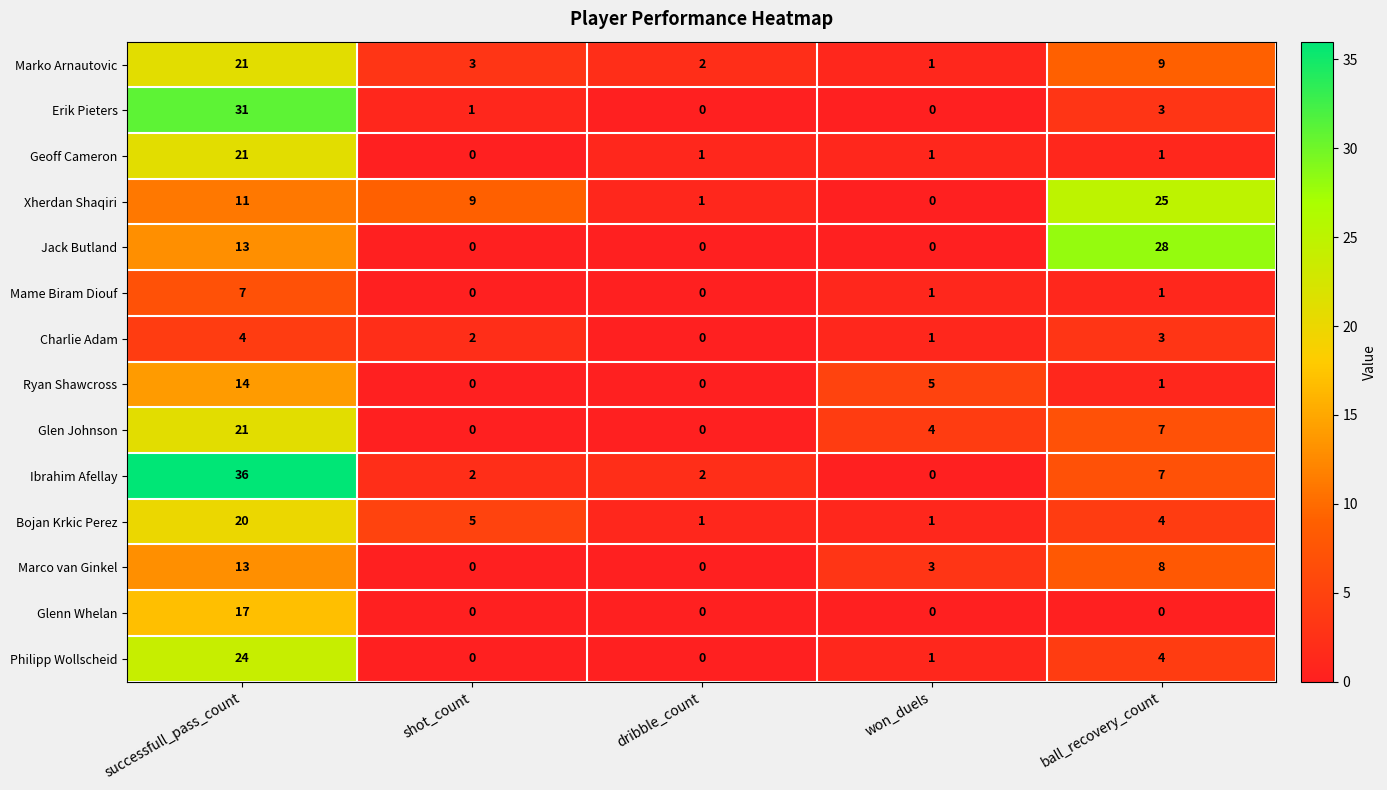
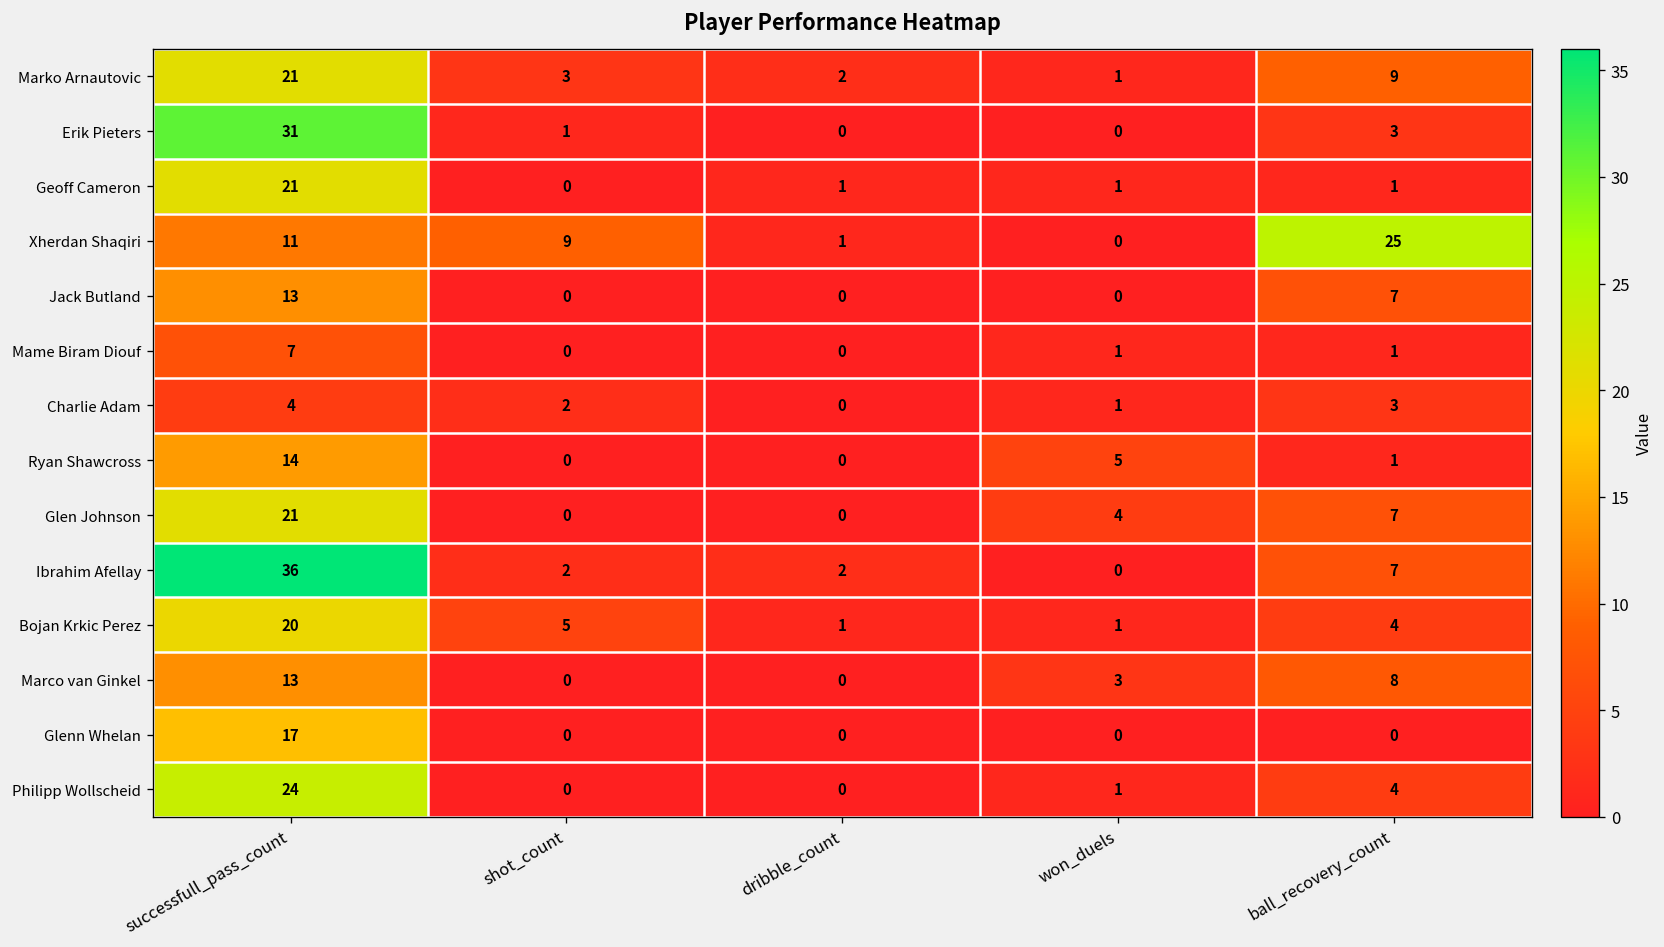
  {
    "Marko Arnautovic": {
      "successfull_pass_count": 21,
      "shot_count": 3,
      "dribble_count": 2,
      "won_duels": 1,
      "ball_recovery_count": 9
    },
    "Erik Pieters": {
      "successfull_pass_count": 31,
      "shot_count": 1,
      "dribble_count": 0,
      "won_duels": 0,
      "ball_recovery_count": 3
    },
    "Geoff Cameron": {
      "successfull_pass_count": 21,
      "shot_count": 0,
      "dribble_count": 1,
      "won_duels": 1,
      "ball_recovery_count": 1
    },
    "Xherdan Shaqiri": {
      "successfull_pass_count": 11,
      "shot_count": 9,
      "dribble_count": 1,
      "won_duels": 0,
      "ball_recovery_count": 25
    },
    "Jack Butland": {
      "successfull_pass_count": 13,
      "shot_count": 0,
      "dribble_count": 0,
      "won_duels": 0,
-     "ball_recovery_count": 28
+     "ball_recovery_count": 7
    },
    "Mame Biram Diouf": {
      "successfull_pass_count": 7,
      "shot_count": 0,
      "dribble_count": 0,
      "won_duels": 1,
      "ball_recovery_count": 1
    },
    "Charlie Adam": {
      "successfull_pass_count": 4,
      "shot_count": 2,
      "dribble_count": 0,
      "won_duels": 1,
      "ball_recovery_count": 3
    },
    "Ryan Shawcross": {
      "successfull_pass_count": 14,
      "shot_count": 0,
      "dribble_count": 0,
      "won_duels": 5,
      "ball_recovery_count": 1
    },
    "Glen Johnson": {
      "successfull_pass_count": 21,
      "shot_count": 0,
      "dribble_count": 0,
      "won_duels": 4,
      "ball_recovery_count": 7
    },
    "Ibrahim Afellay": {
      "successfull_pass_count": 36,
      "shot_count": 2,
      "dribble_count": 2,
      "won_duels": 0,
      "ball_recovery_count": 7
    },
    "Bojan Krkic Perez": {
      "successfull_pass_count": 20,
      "shot_count": 5,
      "dribble_count": 1,
      "won_duels": 1,
      "ball_recovery_count": 4
    },
    "Marco van Ginkel": {
      "successfull_pass_count": 13,
      "shot_count": 0,
      "dribble_count": 0,
      "won_duels": 3,
      "ball_recovery_count": 8
    },
    "Glenn Whelan": {
      "successfull_pass_count": 17,
      "shot_count": 0,
      "dribble_count": 0,
      "won_duels": 0,
      "ball_recovery_count": 0
    },
    "Philipp Wollscheid": {
      "successfull_pass_count": 24,
      "shot_count": 0,
      "dribble_count": 0,
      "won_duels": 1,
      "ball_recovery_count": 4
    }
  }
